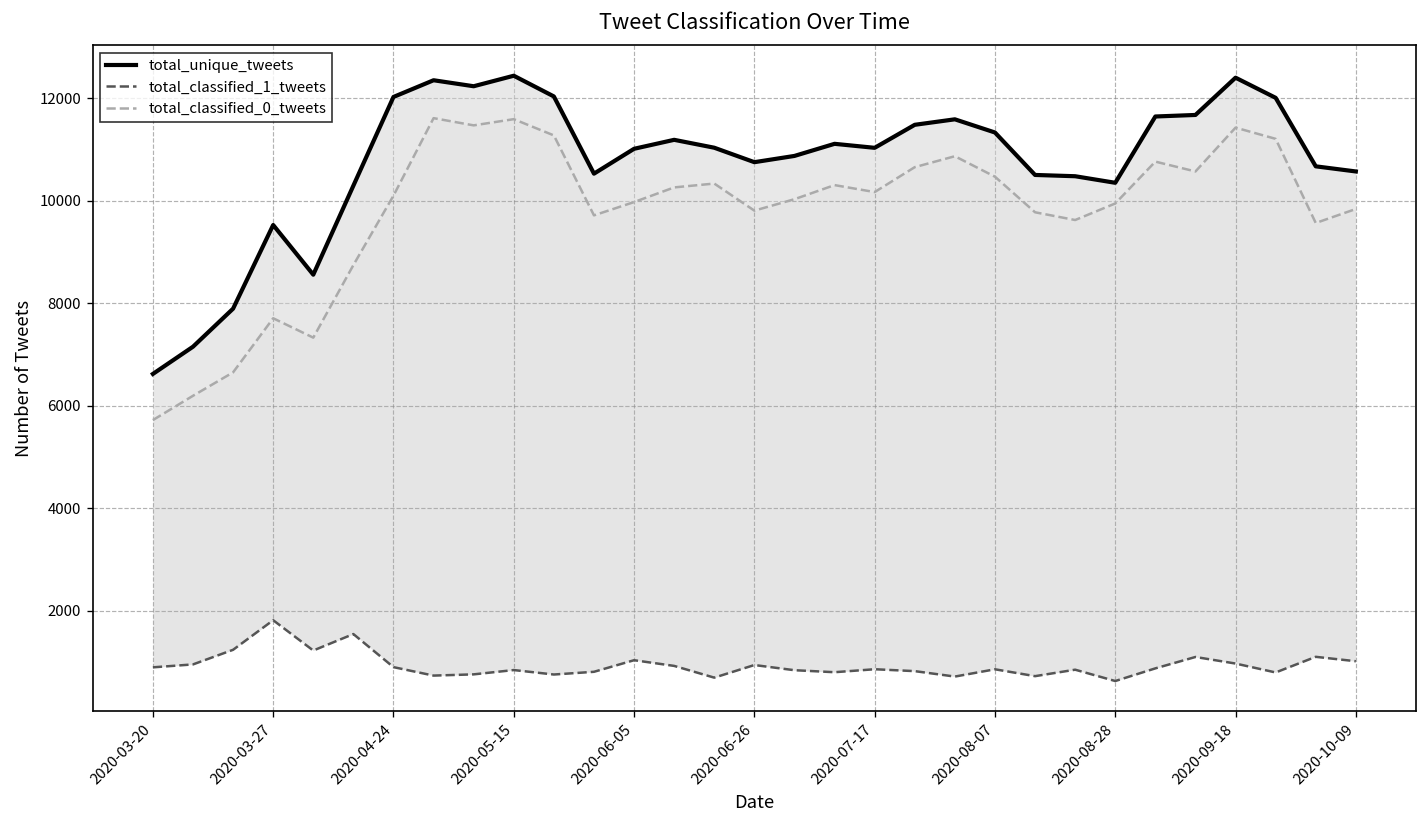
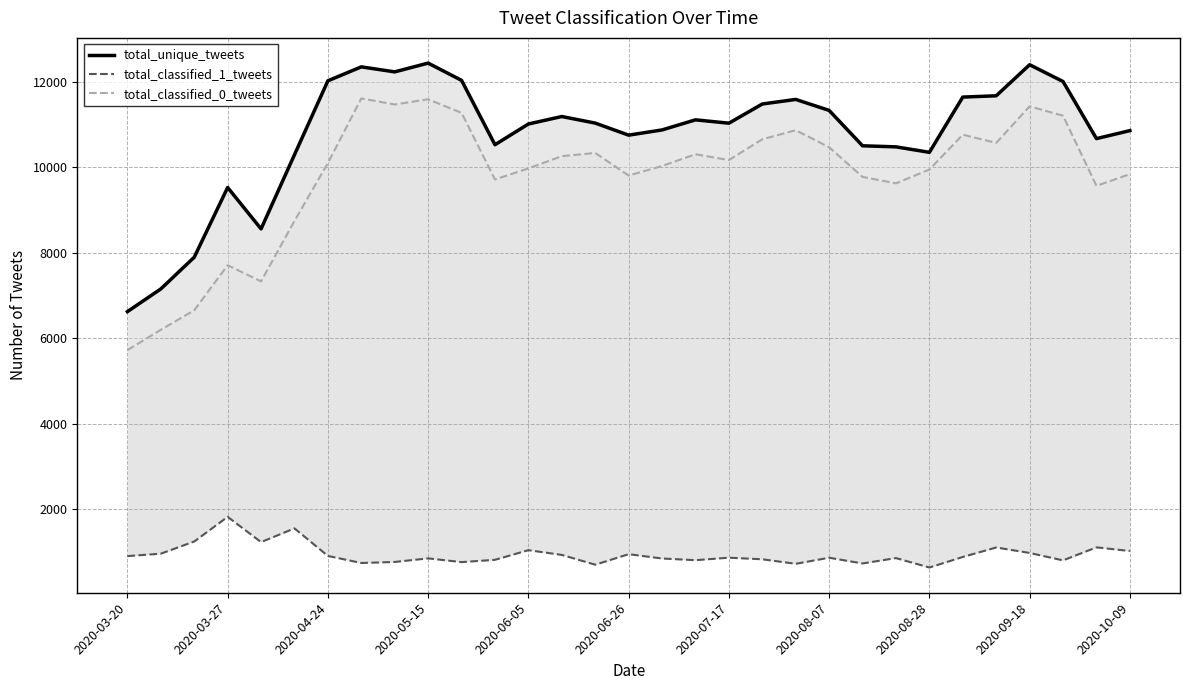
  {
    "total_unique_tweets": {
      "2020-03-27": 9500,
      "2020-04-24": 12000,
      "2020-05-15": 12400,
      "2020-06-05": 11000,
      "2020-06-26": 10800,
      "2020-07-17": 11000,
      "2020-08-07": 11300,
      "2020-08-28": 10400,
      "2020-09-18": 12400,
-     "2020-10-09": 10600
+     "2020-10-09": 10900
    },
    "total_classified_1_tweets": {
      "2020-03-27": 1800,
      "2020-04-24": 900,
      "2020-05-15": 800,
      "2020-06-05": 1000,
      "2020-06-26": 900,
      "2020-07-17": 900,
      "2020-08-07": 900,
      "2020-08-28": 600,
      "2020-09-18": 1000,
      "2020-10-09": 1000
    },
    "total_classified_0_tweets": {
      "2020-03-27": 7700,
      "2020-04-24": 10100,
      "2020-05-15": 11600,
      "2020-06-05": 10000,
      "2020-06-26": 9800,
      "2020-07-17": 10200,
      "2020-08-07": 10500,
      "2020-08-28": 9900,
      "2020-09-18": 11400,
      "2020-10-09": 9800
    }
  }
